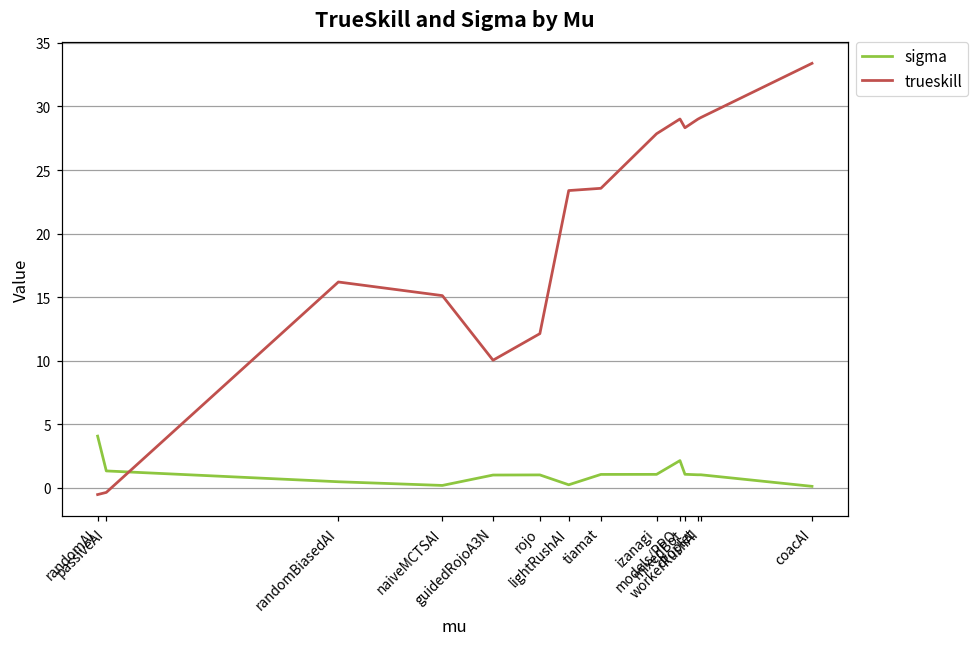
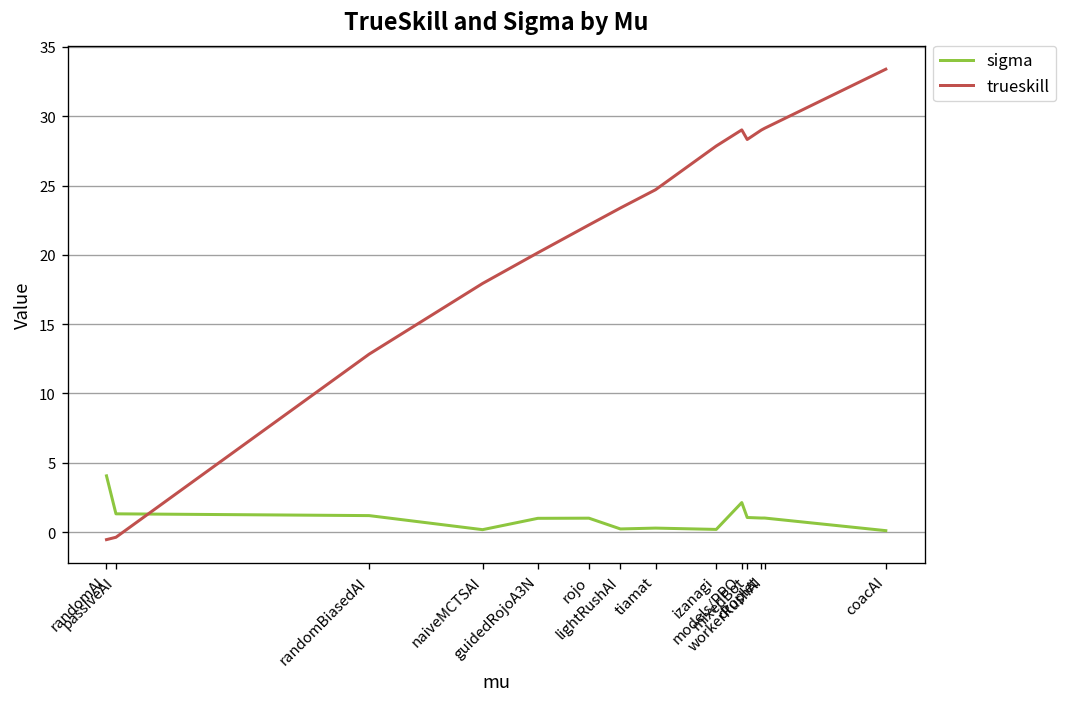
  {
    "sigma": {
      "randomAI": 4.1,
      "passiveAI": 1.3,
-     "randomBiasedAI": 0.5,
+     "randomBiasedAI": 1.2,
      "naiveMCTSAI": 0.2,
      "guidedRojoA3N": 1.0,
      "rojo": 1.0,
      "lightRushAI": 0.2,
-     "tiamat": 1.0,
-     "izanagi": 1.0,
+     "tiamat": 0.3,
+     "izanagi": 0.2,
      "models/PPO": 2.1,
      "mixedBot": 1.1,
      "droplet": 1.0,
      "workerRushAI": 1.0,
      "coacAI": 0.1
    },
    "trueskill": {
      "randomAI": -0.5,
      "passiveAI": -0.4,
-     "randomBiasedAI": 16.2,
-     "naiveMCTSAI": 15.1,
-     "guidedRojoA3N": 10.0,
-     "rojo": 12.1,
+     "randomBiasedAI": 12.8,
+     "naiveMCTSAI": 17.9,
+     "guidedRojoA3N": 20.2,
+     "rojo": 22.2,
      "lightRushAI": 23.4,
-     "tiamat": 23.6,
+     "tiamat": 24.7,
      "izanagi": 27.9,
      "models/PPO": 29.0,
      "mixedBot": 28.3,
      "droplet": 29.0,
      "workerRushAI": 29.1,
      "coacAI": 33.4
    }
  }
